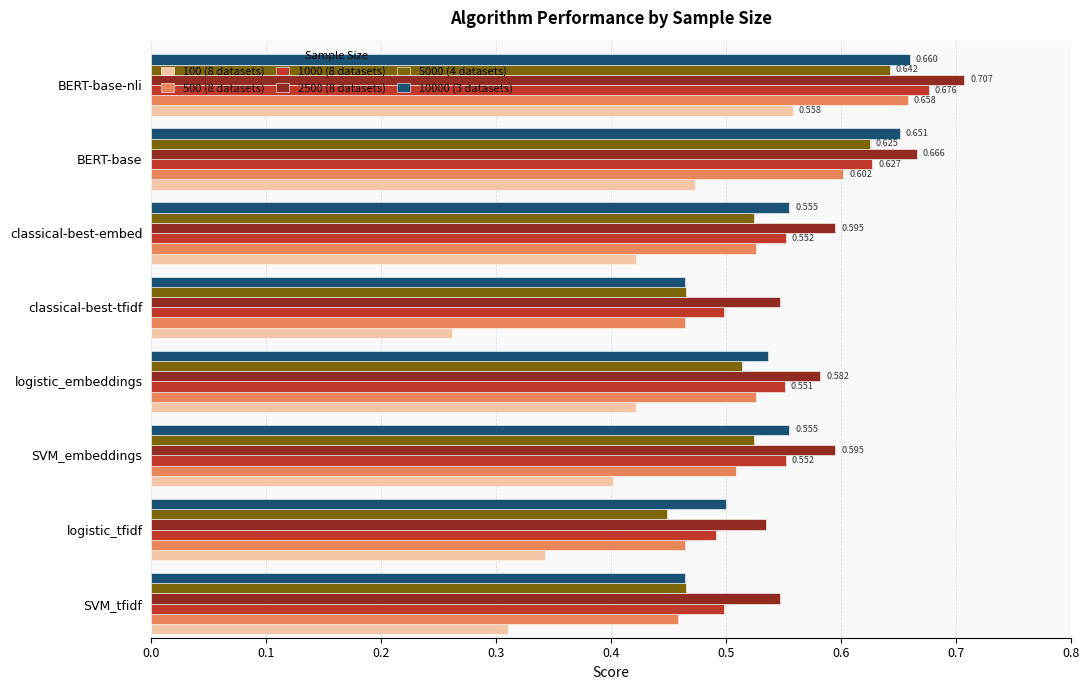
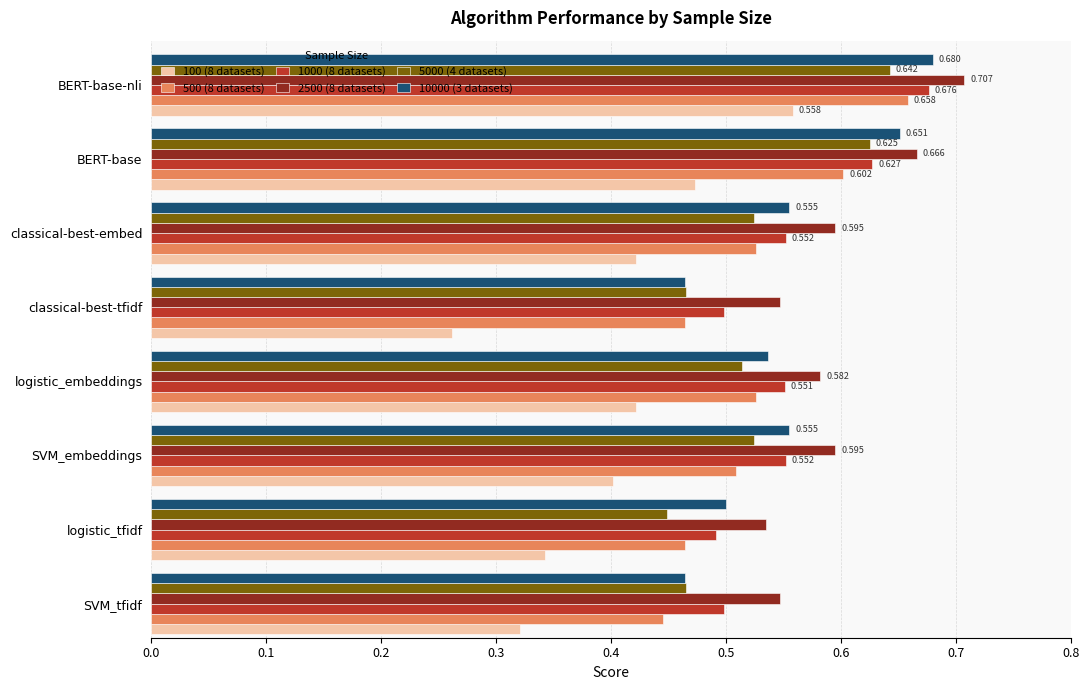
  {
    "100 (8 datasets)": {
      "BERT-base": 0.473,
      "classical-best-embed": 0.422,
      "classical-best-tfidf": 0.262,
      "logistic_embeddings": 0.422,
      "SVM_embeddings": 0.402,
      "logistic_tfidf": 0.343,
-     "SVM_tfidf": 0.310
+     "SVM_tfidf": 0.321
    },
    "500 (8 datasets)": {
      "classical-best-embed": 0.526,
      "classical-best-tfidf": 0.464,
      "logistic_embeddings": 0.526,
      "SVM_embeddings": 0.509,
      "logistic_tfidf": 0.464,
-     "SVM_tfidf": 0.458
+     "SVM_tfidf": 0.445
    },
    "5000 (4 datasets)": {
      "BERT-base-nli": 0.642,
      "BERT-base": 0.625
    },
    "10000 (3 datasets)": {
-     "BERT-base-nli": 0.660,
+     "BERT-base-nli": 0.680,
      "BERT-base": 0.651,
      "classical-best-embed": 0.555,
      "SVM_embeddings": 0.555
    }
  }
